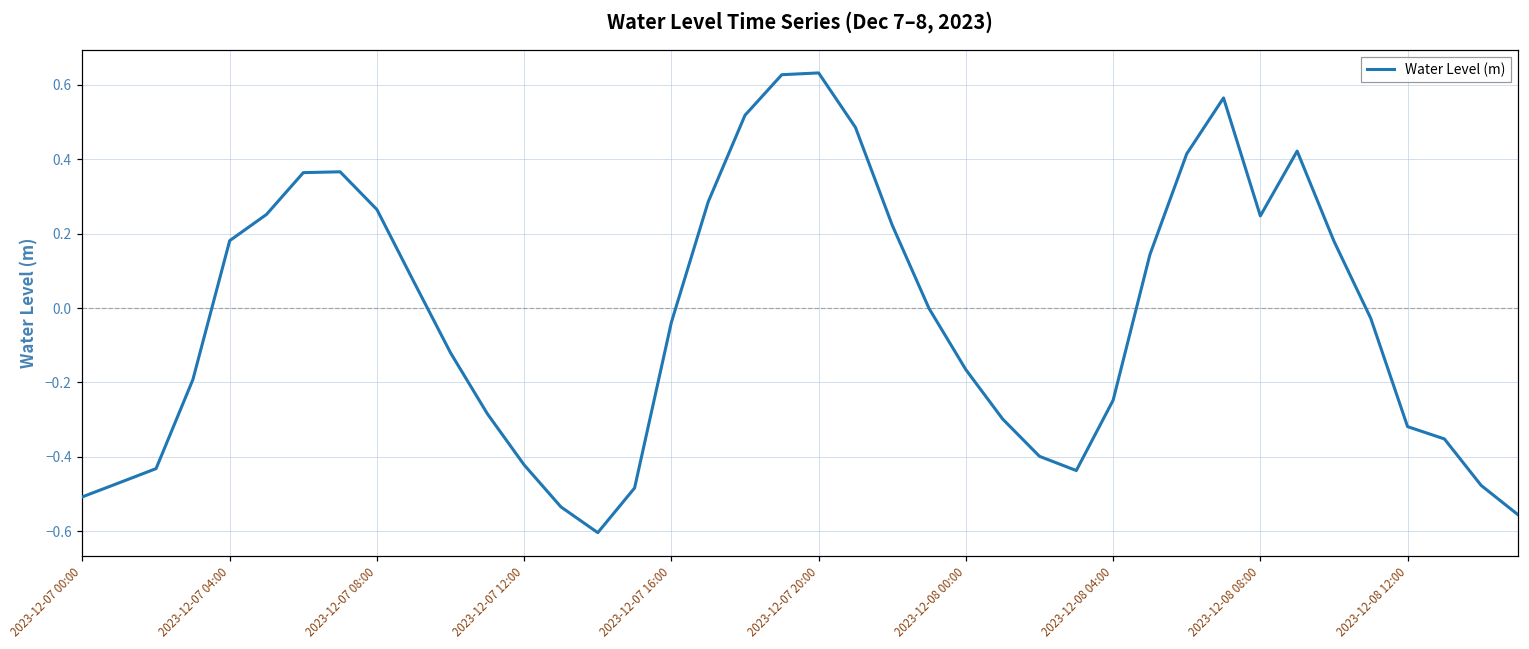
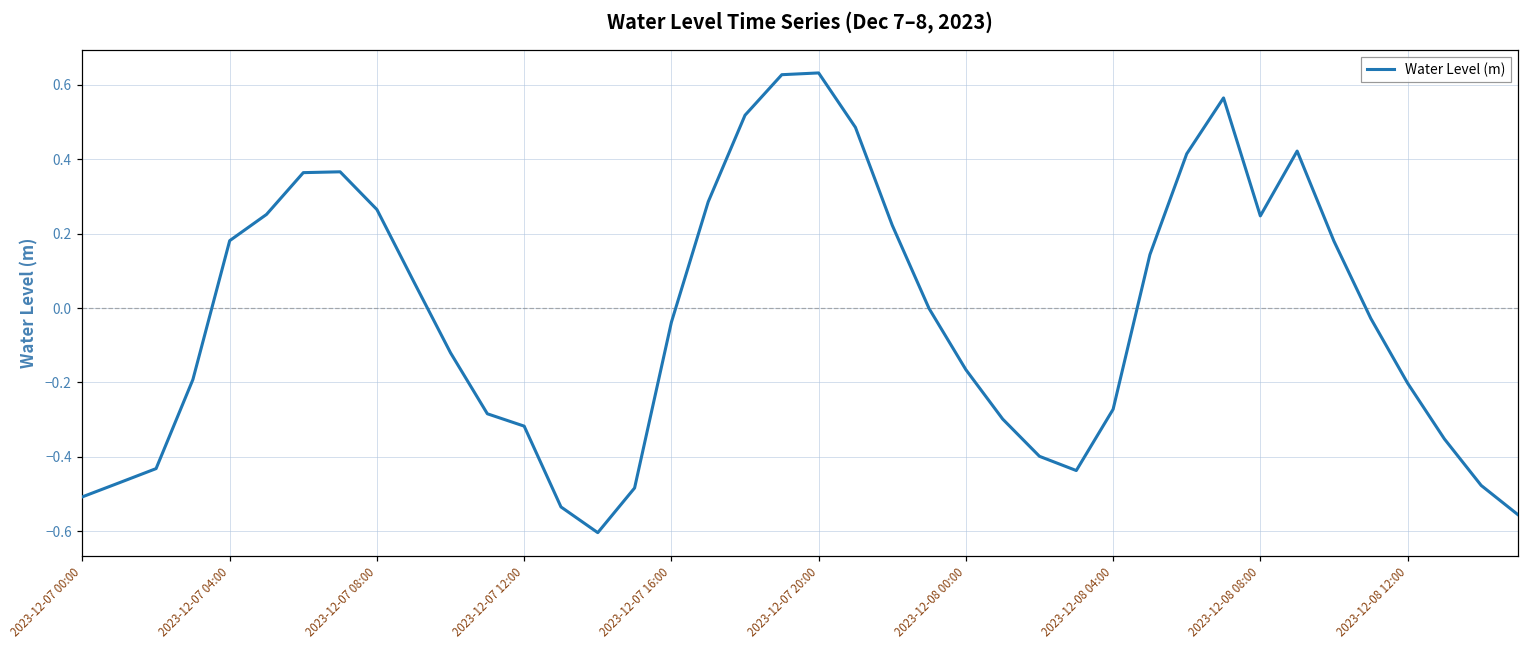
  {
    "2023-12-07 00:00": -0.51,
    "2023-12-07 04:00": 0.18,
    "2023-12-07 08:00": 0.26,
-   "2023-12-07 12:00": -0.42,
+   "2023-12-07 12:00": -0.32,
    "2023-12-07 16:00": -0.04,
    "2023-12-07 20:00": 0.63,
    "2023-12-08 00:00": -0.17,
-   "2023-12-08 04:00": -0.25,
+   "2023-12-08 04:00": -0.27,
    "2023-12-08 08:00": 0.25,
-   "2023-12-08 12:00": -0.32
+   "2023-12-08 12:00": -0.20
  }
